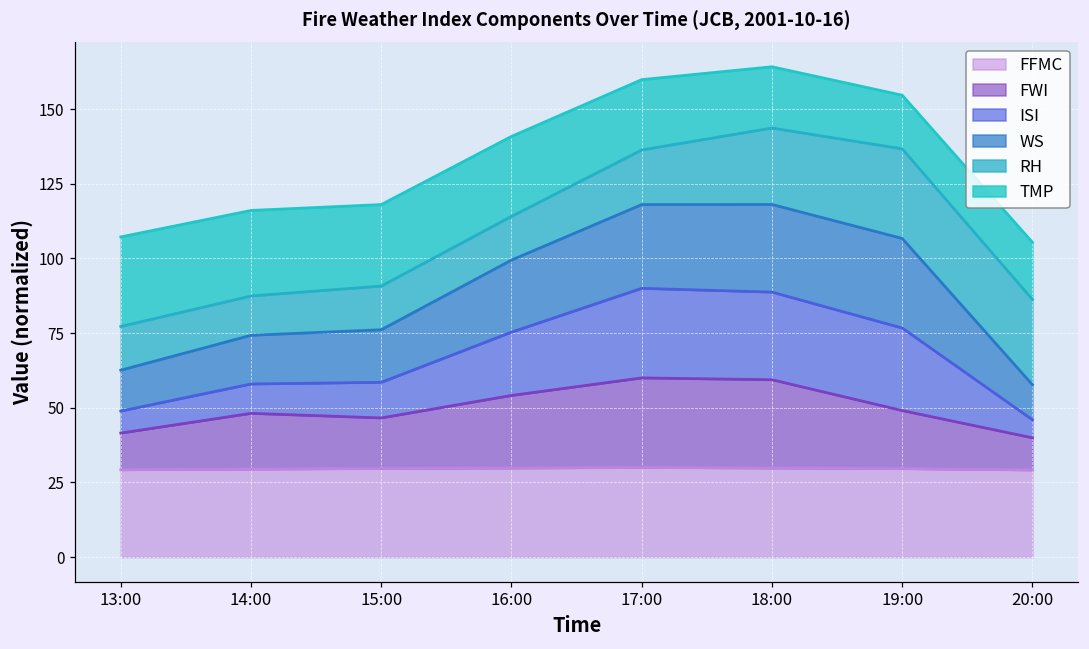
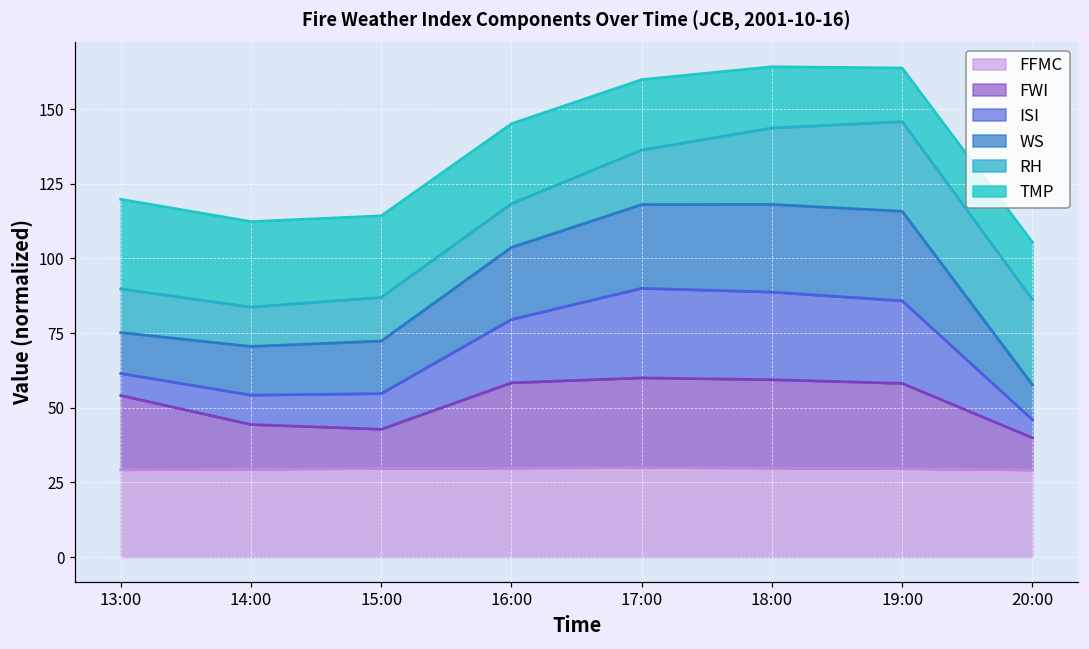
  {
    "FFMC": {
      "13:00": 29,
      "14:00": 29,
      "15:00": 30,
      "16:00": 30,
      "17:00": 30,
      "18:00": 30,
      "19:00": 30,
      "20:00": 29
    },
    "FWI": {
-     "13:00": 12,
-     "14:00": 19,
-     "15:00": 17,
-     "16:00": 24,
+     "13:00": 25,
+     "14:00": 15,
+     "15:00": 13,
+     "16:00": 29,
      "17:00": 30,
      "18:00": 30,
-     "19:00": 19,
+     "19:00": 29,
      "20:00": 11
    }
  }
